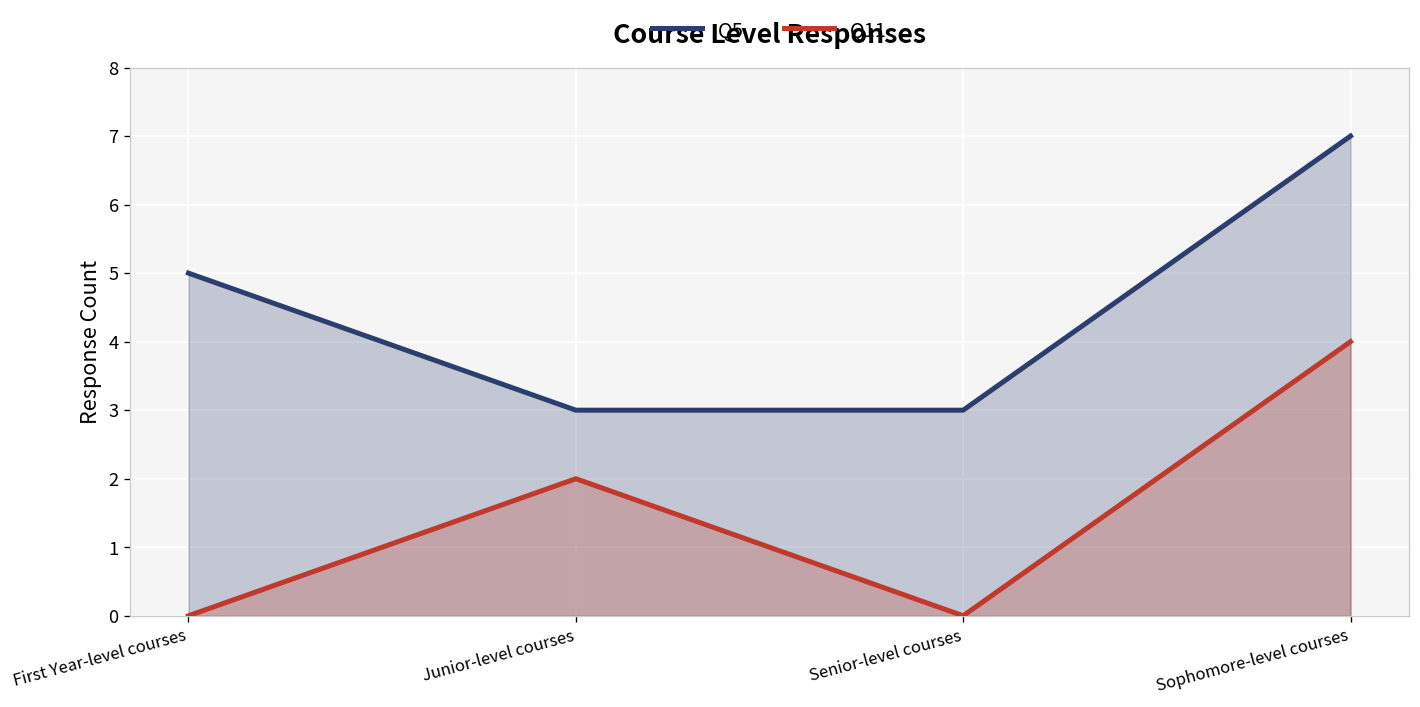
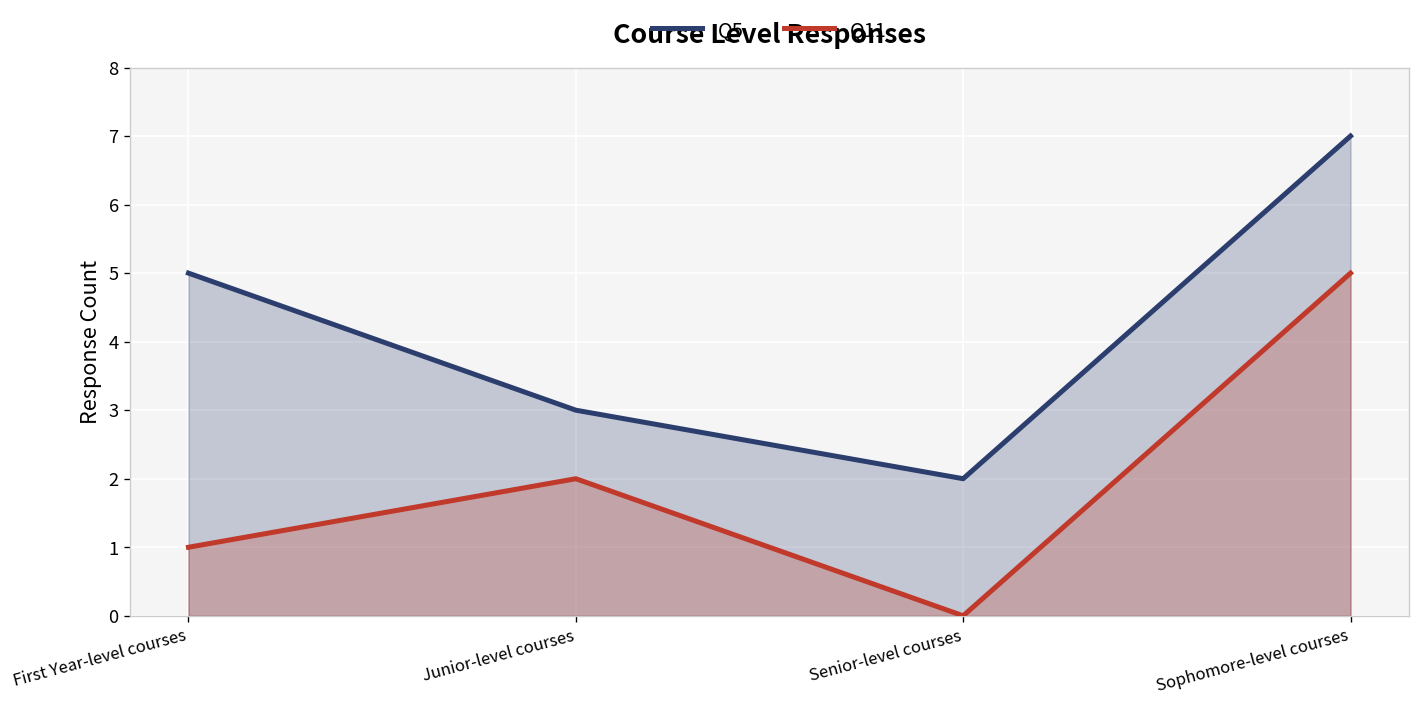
  {
    "Q5": {
      "First Year-level courses": 5,
      "Junior-level courses": 3,
-     "Senior-level courses": 3,
+     "Senior-level courses": 2,
      "Sophomore-level courses": 7
    },
    "Q11": {
-     "First Year-level courses": 0,
+     "First Year-level courses": 1,
      "Junior-level courses": 2,
      "Senior-level courses": 0,
-     "Sophomore-level courses": 4
+     "Sophomore-level courses": 5
    }
  }
